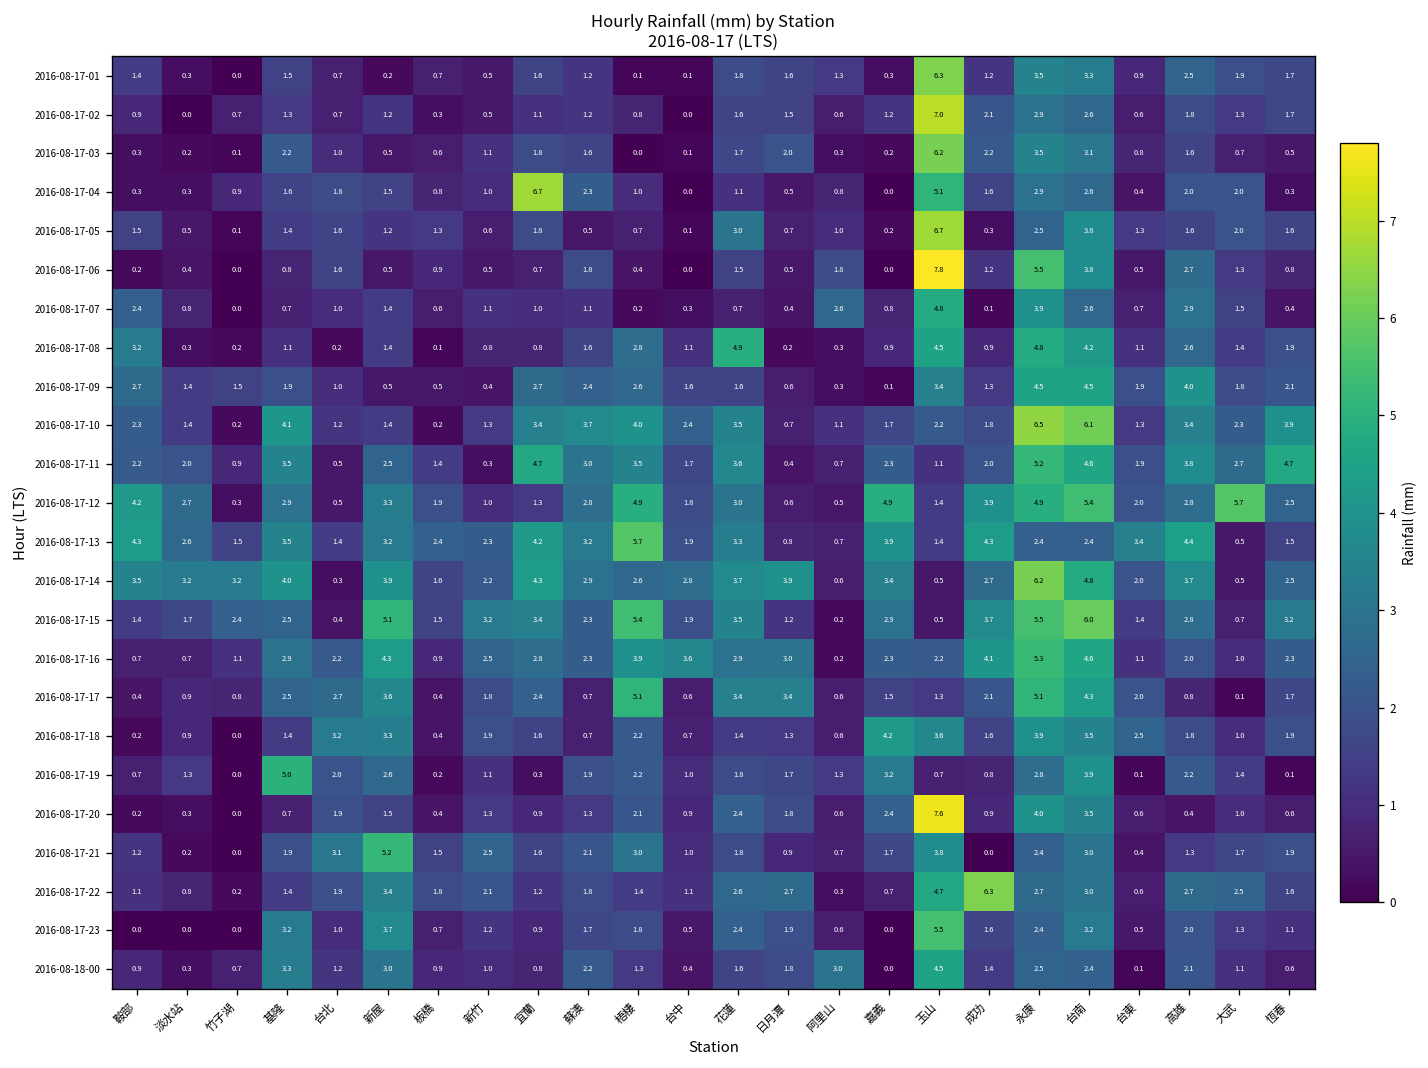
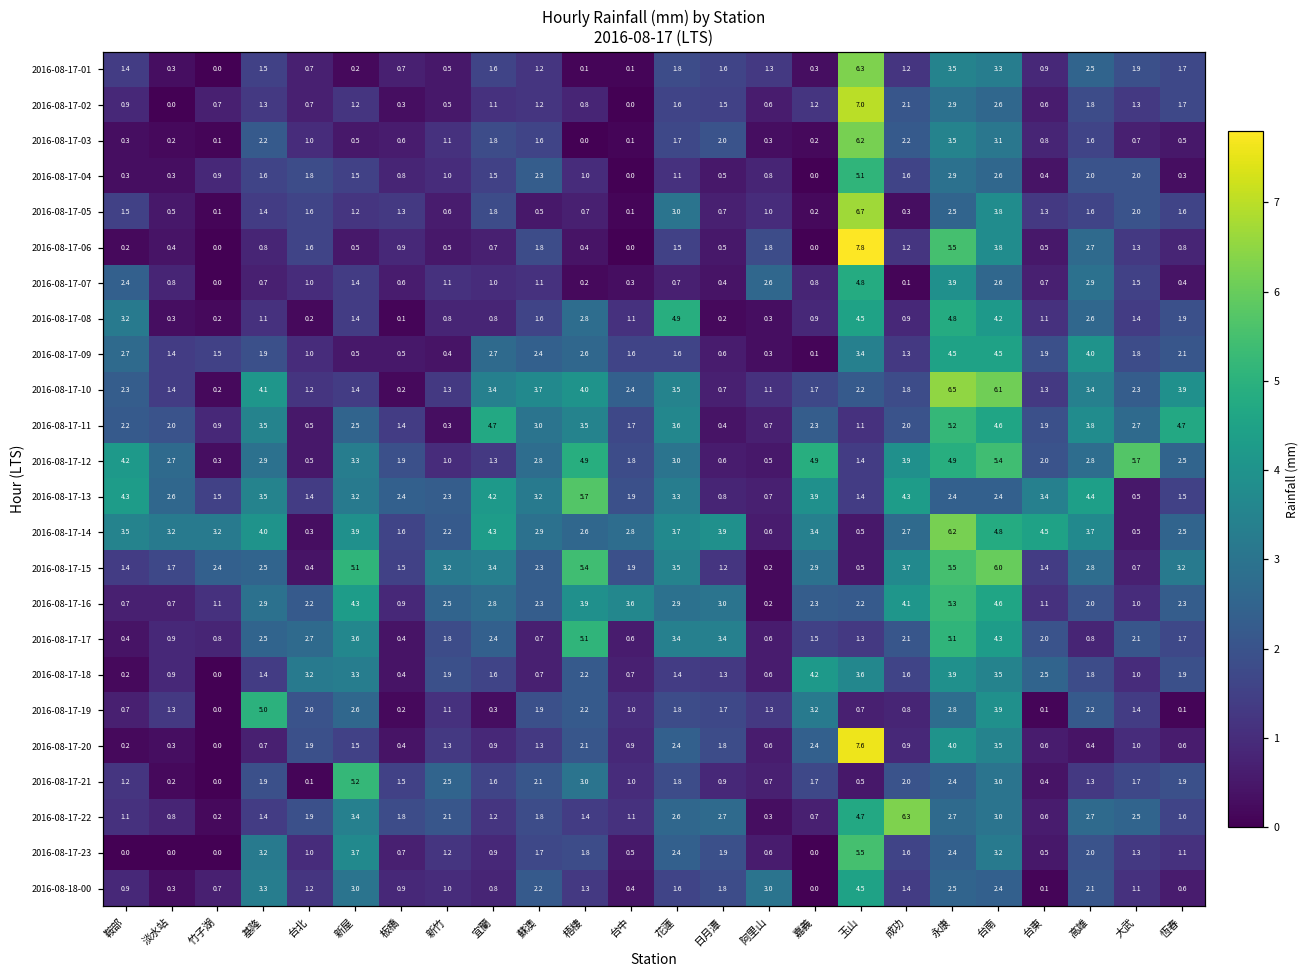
  {
    "2016-08-17-04": {
      "鞍部": 0.3,
      "淡水站": 0.3,
      "竹子湖": 0.9,
      "基隆": 1.6,
      "台北": 1.8,
      "新屋": 1.5,
      "板橋": 0.8,
      "新竹": 1.0,
-     "宜蘭": 6.7,
+     "宜蘭": 1.5,
      "蘇澳": 2.3,
      "梧棲": 1.0,
      "台中": 0.0,
      "花蓮": 1.1,
      "日月潭": 0.5,
      "阿里山": 0.8,
      "嘉義": 0.0,
      "玉山": 5.1,
      "成功": 1.6,
      "永康": 2.9,
      "台南": 2.6,
      "台東": 0.4,
      "高雄": 2.0,
      "大武": 2.0,
      "恆春": 0.3
    },
    "2016-08-17-14": {
      "鞍部": 3.5,
      "淡水站": 3.2,
      "竹子湖": 3.2,
      "基隆": 4.0,
      "台北": 0.3,
      "新屋": 3.9,
      "板橋": 1.6,
      "新竹": 2.2,
      "宜蘭": 4.3,
      "蘇澳": 2.9,
      "梧棲": 2.6,
      "台中": 2.8,
      "花蓮": 3.7,
      "日月潭": 3.9,
      "阿里山": 0.6,
      "嘉義": 3.4,
      "玉山": 0.5,
      "成功": 2.7,
      "永康": 6.2,
      "台南": 4.8,
-     "台東": 2.0,
+     "台東": 4.5,
      "高雄": 3.7,
      "大武": 0.5,
      "恆春": 2.5
    },
    "2016-08-17-17": {
      "鞍部": 0.4,
      "淡水站": 0.9,
      "竹子湖": 0.8,
      "基隆": 2.5,
      "台北": 2.7,
      "新屋": 3.6,
      "板橋": 0.4,
      "新竹": 1.8,
      "宜蘭": 2.4,
      "蘇澳": 0.7,
      "梧棲": 5.1,
      "台中": 0.6,
      "花蓮": 3.4,
      "日月潭": 3.4,
      "阿里山": 0.6,
      "嘉義": 1.5,
      "玉山": 1.3,
      "成功": 2.1,
      "永康": 5.1,
      "台南": 4.3,
      "台東": 2.0,
      "高雄": 0.8,
-     "大武": 0.1,
+     "大武": 2.1,
      "恆春": 1.7
    },
    "2016-08-17-21": {
      "鞍部": 1.2,
      "淡水站": 0.2,
      "竹子湖": 0.0,
      "基隆": 1.9,
-     "台北": 3.1,
+     "台北": 0.1,
      "新屋": 5.2,
      "板橋": 1.5,
      "新竹": 2.5,
      "宜蘭": 1.6,
      "蘇澳": 2.1,
      "梧棲": 3.0,
      "台中": 1.0,
      "花蓮": 1.8,
      "日月潭": 0.9,
      "阿里山": 0.7,
      "嘉義": 1.7,
-     "玉山": 3.8,
-     "成功": 0.0,
+     "玉山": 0.5,
+     "成功": 2.0,
      "永康": 2.4,
      "台南": 3.0,
      "台東": 0.4,
      "高雄": 1.3,
      "大武": 1.7,
      "恆春": 1.9
    }
  }
